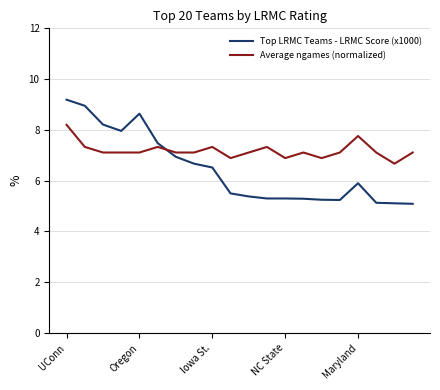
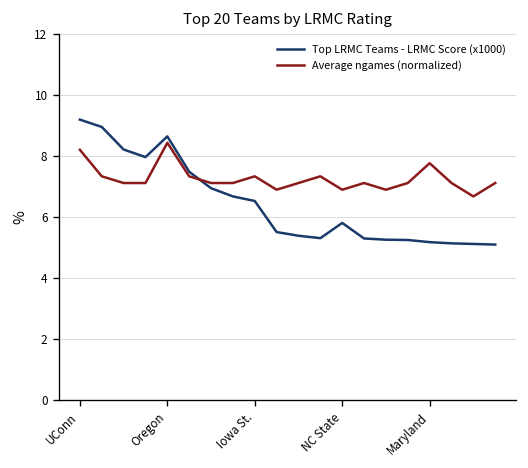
  {
    "Top LRMC Teams - LRMC Score (x1000)": {
      "UConn": 9.2,
      "Oregon": 8.6,
      "Iowa St.": 6.5,
-     "NC State": 5.3,
-     "Maryland": 5.9
+     "NC State": 5.8,
+     "Maryland": 5.2
    },
    "Average ngames (normalized)": {
      "UConn": 8.2,
-     "Oregon": 7.1,
+     "Oregon": 8.4,
      "Iowa St.": 7.3,
      "NC State": 6.9,
      "Maryland": 7.8
    }
  }
